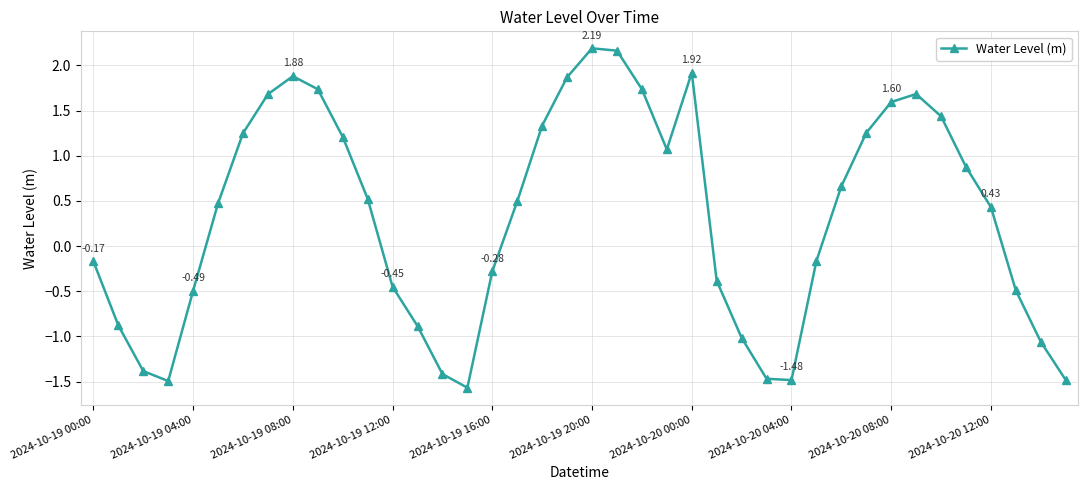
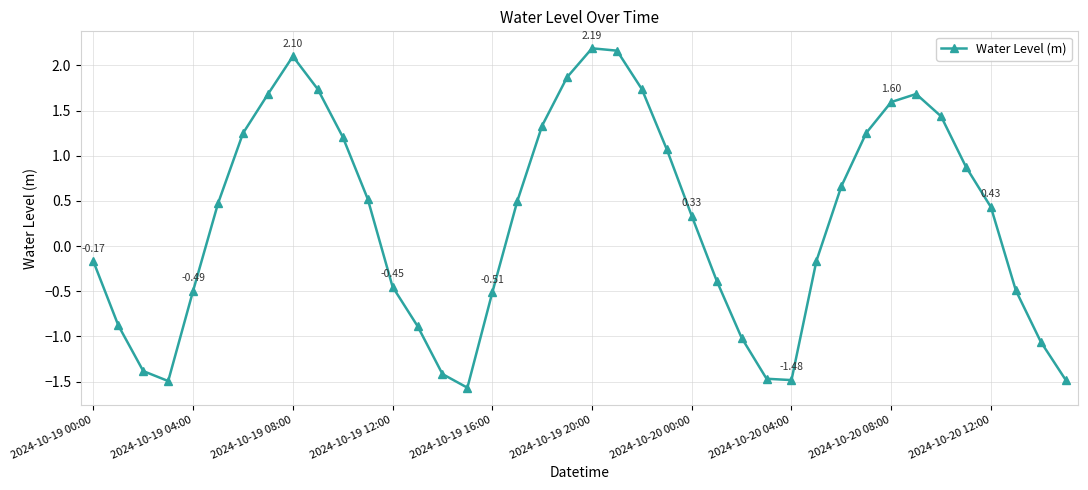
  {
    "2024-10-19 00:00": -0.17,
    "2024-10-19 04:00": -0.49,
-   "2024-10-19 08:00": 1.88,
+   "2024-10-19 08:00": 2.10,
    "2024-10-19 12:00": -0.45,
-   "2024-10-19 16:00": -0.28,
+   "2024-10-19 16:00": -0.51,
    "2024-10-19 20:00": 2.19,
-   "2024-10-20 00:00": 1.92,
+   "2024-10-20 00:00": 0.33,
    "2024-10-20 04:00": -1.48,
    "2024-10-20 08:00": 1.60,
    "2024-10-20 12:00": 0.43
  }
